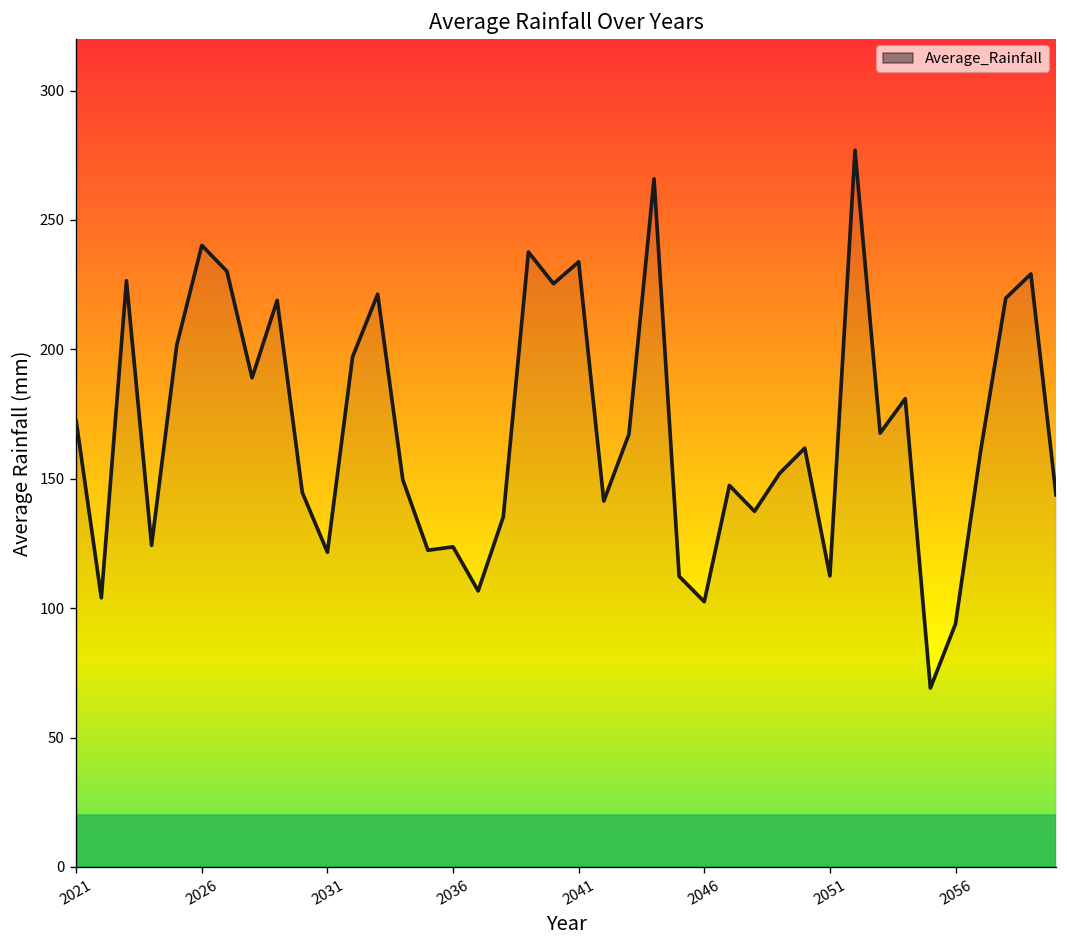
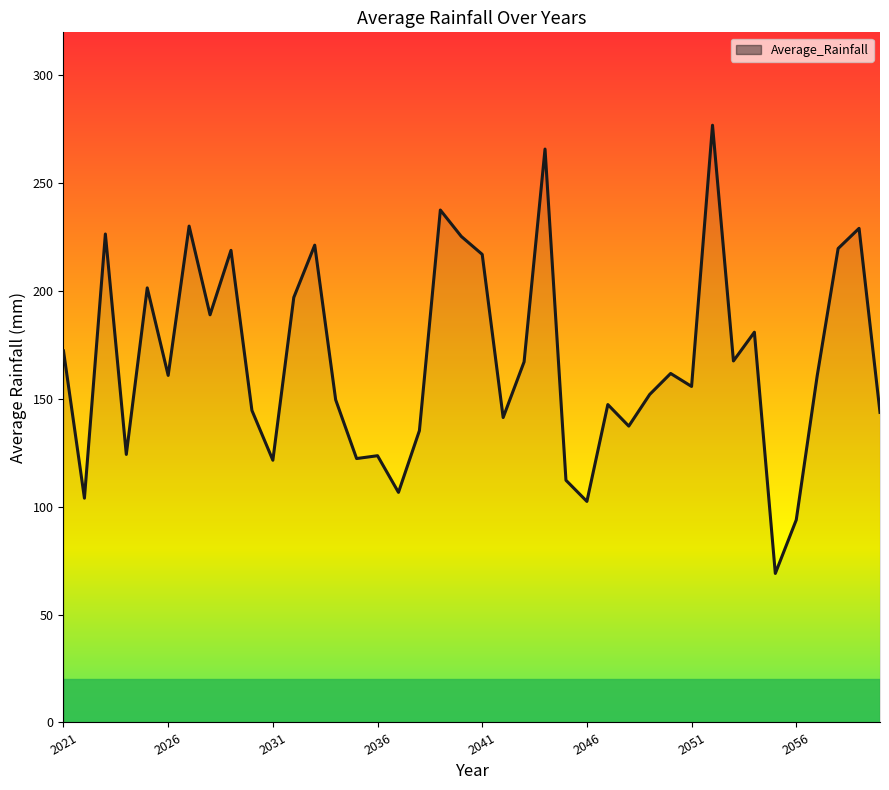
  {
    "2021": 172,
-   "2026": 240,
+   "2026": 161,
    "2031": 122,
    "2036": 124,
-   "2041": 234,
+   "2041": 217,
    "2046": 102,
-   "2051": 112,
+   "2051": 156,
    "2056": 94
  }
